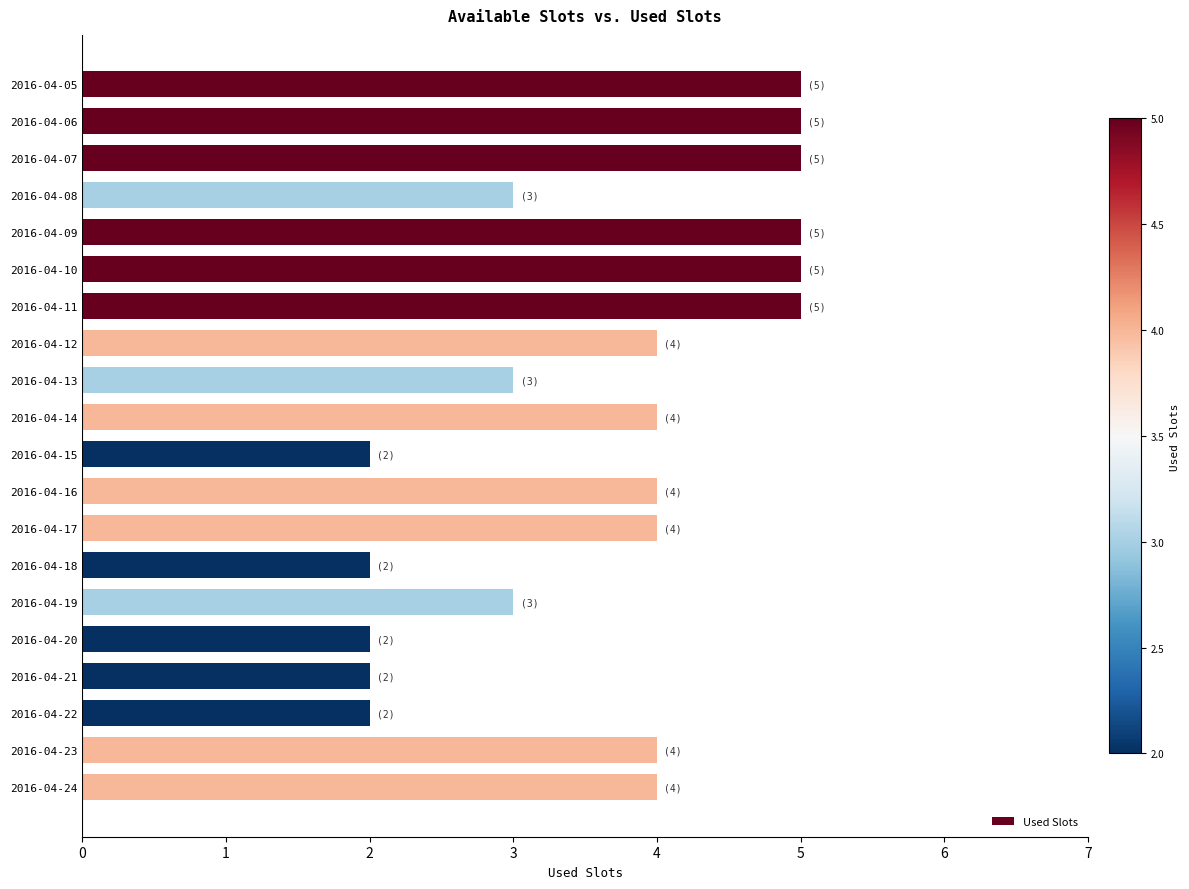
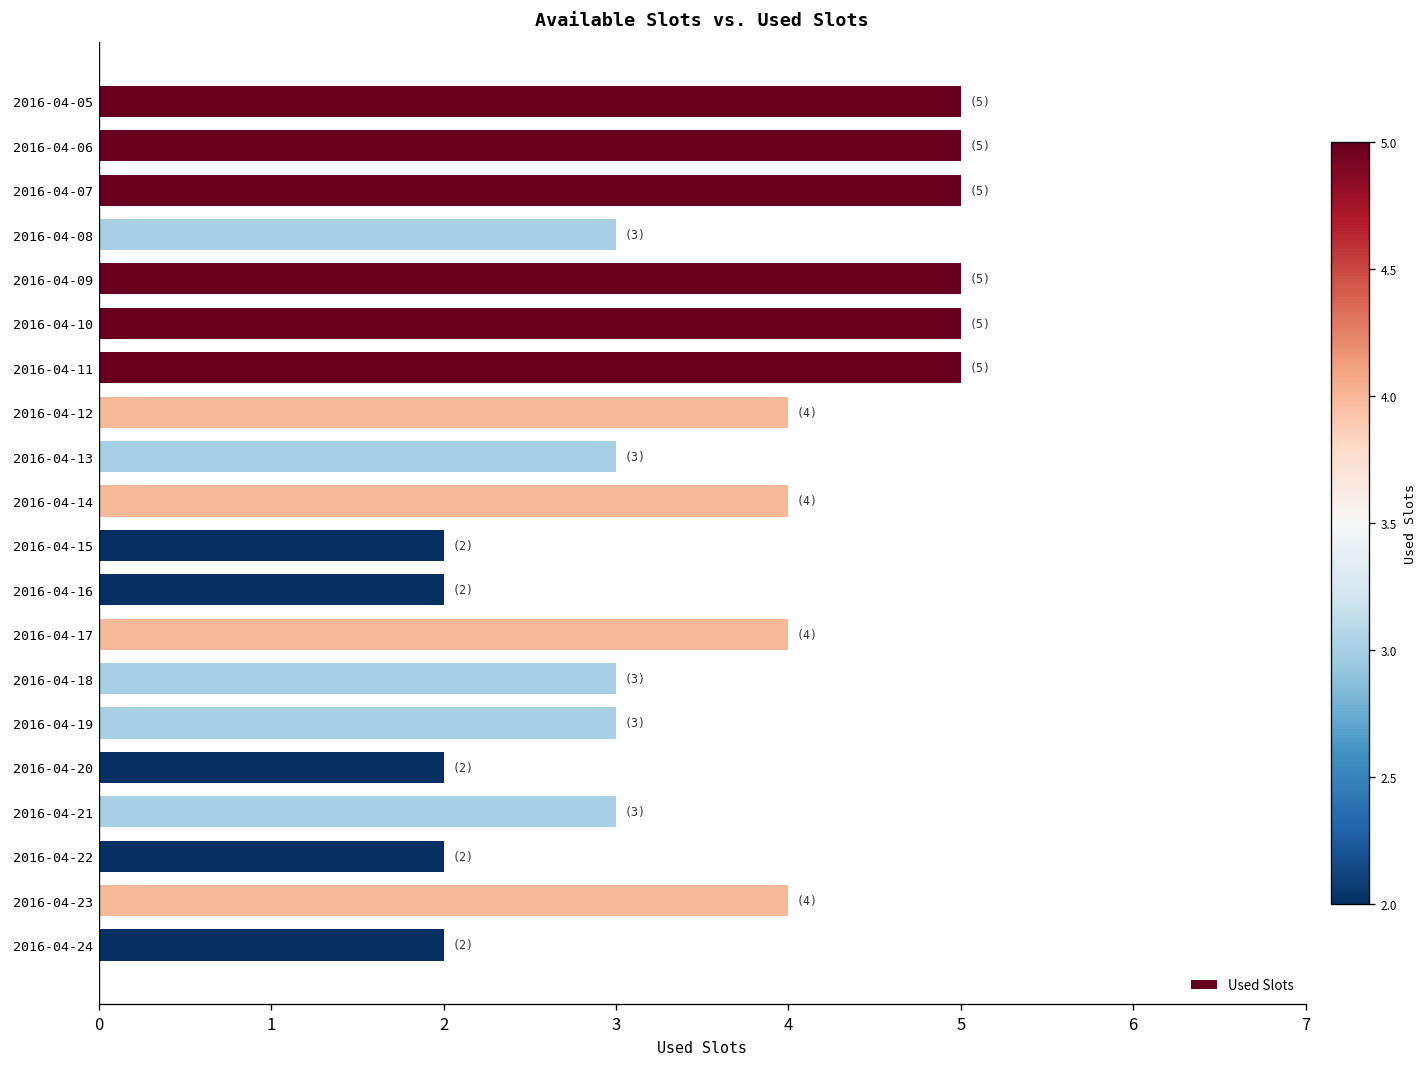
  {
    "2016-04-05": "(5)",
    "2016-04-06": "(5)",
    "2016-04-07": "(5)",
    "2016-04-08": "(3)",
    "2016-04-09": "(5)",
    "2016-04-10": "(5)",
    "2016-04-11": "(5)",
    "2016-04-12": "(4)",
    "2016-04-13": "(3)",
    "2016-04-14": "(4)",
    "2016-04-15": "(2)",
-   "2016-04-16": "(4)",
+   "2016-04-16": "(2)",
    "2016-04-17": "(4)",
-   "2016-04-18": "(2)",
+   "2016-04-18": "(3)",
    "2016-04-19": "(3)",
    "2016-04-20": "(2)",
-   "2016-04-21": "(2)",
+   "2016-04-21": "(3)",
    "2016-04-22": "(2)",
    "2016-04-23": "(4)",
-   "2016-04-24": "(4)"
+   "2016-04-24": "(2)"
  }
